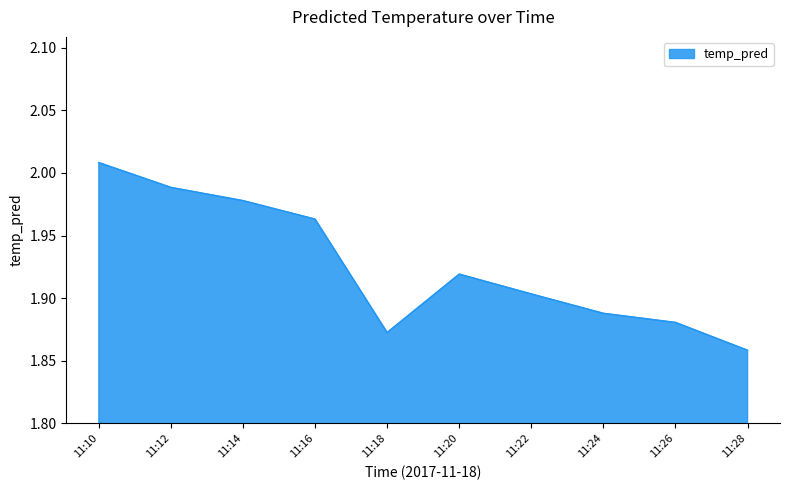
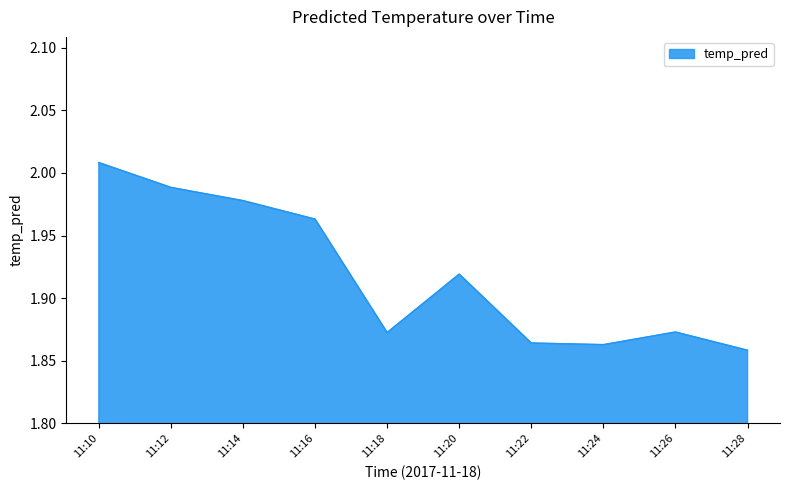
  {
    "11:10": 2.008,
    "11:12": 1.988,
    "11:14": 1.978,
    "11:16": 1.963,
    "11:18": 1.873,
    "11:20": 1.919,
-   "11:22": 1.903,
-   "11:24": 1.888,
-   "11:26": 1.881,
+   "11:22": 1.864,
+   "11:24": 1.863,
+   "11:26": 1.873,
    "11:28": 1.858
  }
